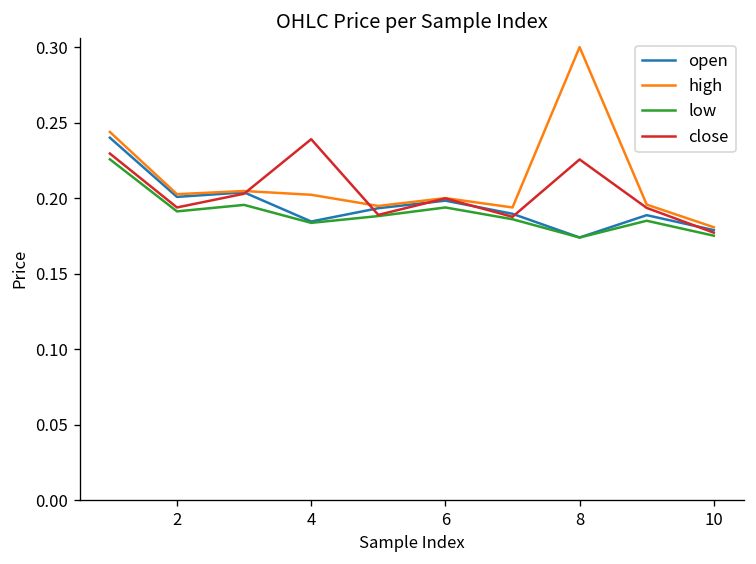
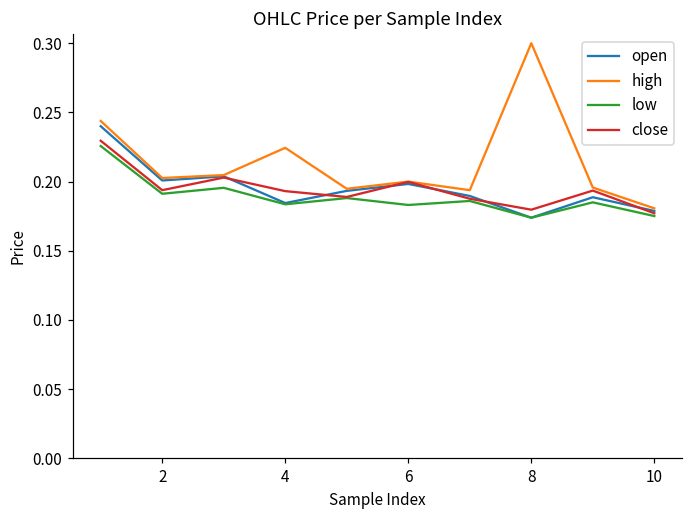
  {
    "high": {
-     "4": 0.202,
+     "4": 0.224,
      "8": 0.300
    },
    "low": {
      "2": 0.191,
-     "6": 0.194
+     "6": 0.183
    },
    "close": {
      "2": 0.194,
-     "4": 0.239,
-     "8": 0.226
+     "4": 0.193,
+     "8": 0.180
    }
  }
